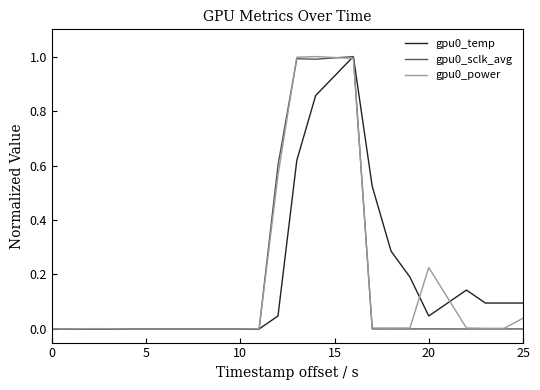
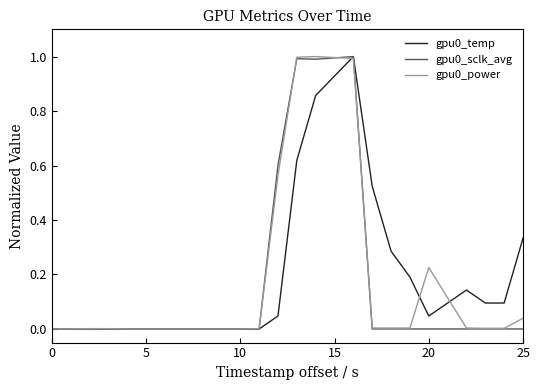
  {
    "gpu0_temp": {
      "20": 0.05,
-     "25": 0.10
+     "25": 0.33
    },
    "gpu0_sclk_avg": {
      "20": 0.00,
      "25": 0.00
    },
    "gpu0_power": {
      "20": 0.23,
      "25": 0.04
    }
  }
